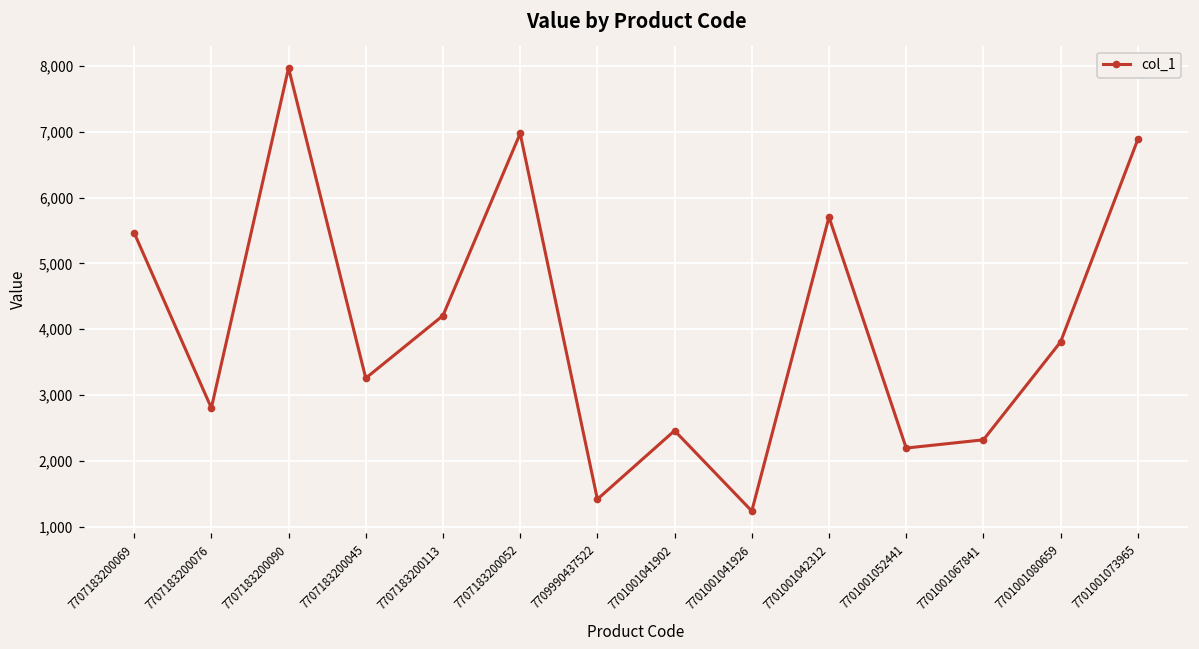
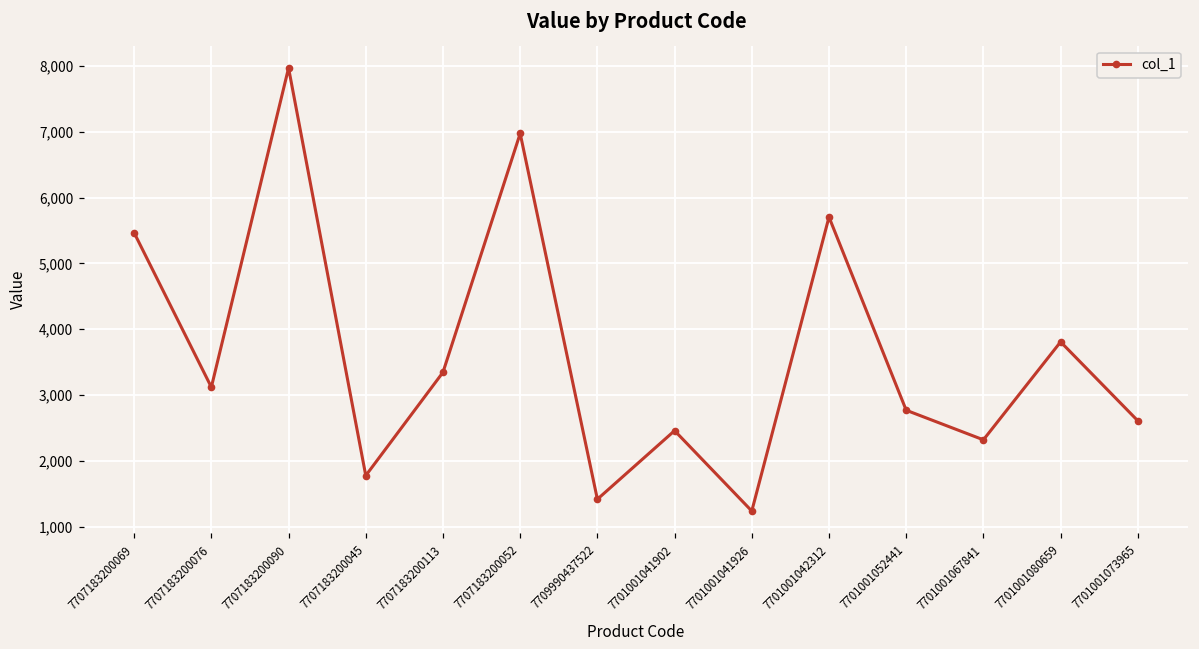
  {
    "7707183200069": "5,500",
-   "7707183200076": "2,800",
+   "7707183200076": "3,100",
    "7707183200090": "8,000",
-   "7707183200045": "3,300",
-   "7707183200113": "4,200",
+   "7707183200045": "1,800",
+   "7707183200113": "3,300",
    "7707183200052": "7,000",
    "7709990437522": "1,400",
    "7701001041902": "2,500",
    "7701001041926": "1,200",
    "7701001042312": "5,700",
-   "7701001052441": "2,200",
+   "7701001052441": "2,800",
    "7701001067841": "2,300",
    "7701001080659": "3,800",
-   "7701001073965": "6,900"
+   "7701001073965": "2,600"
  }
